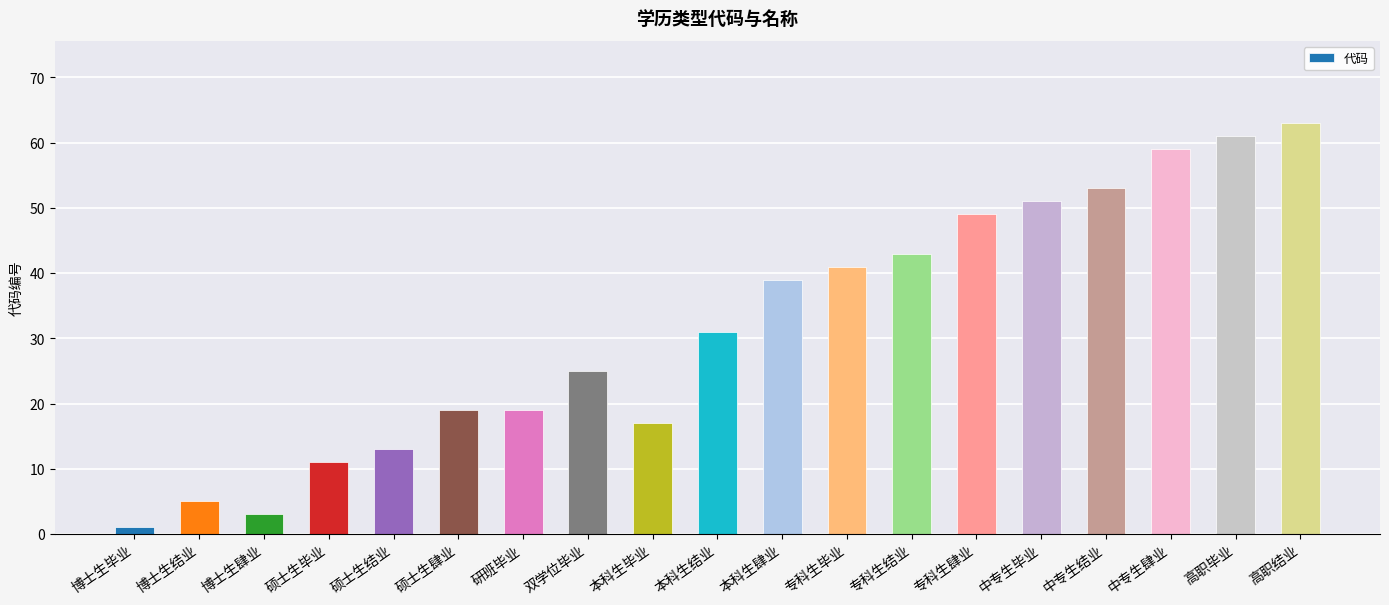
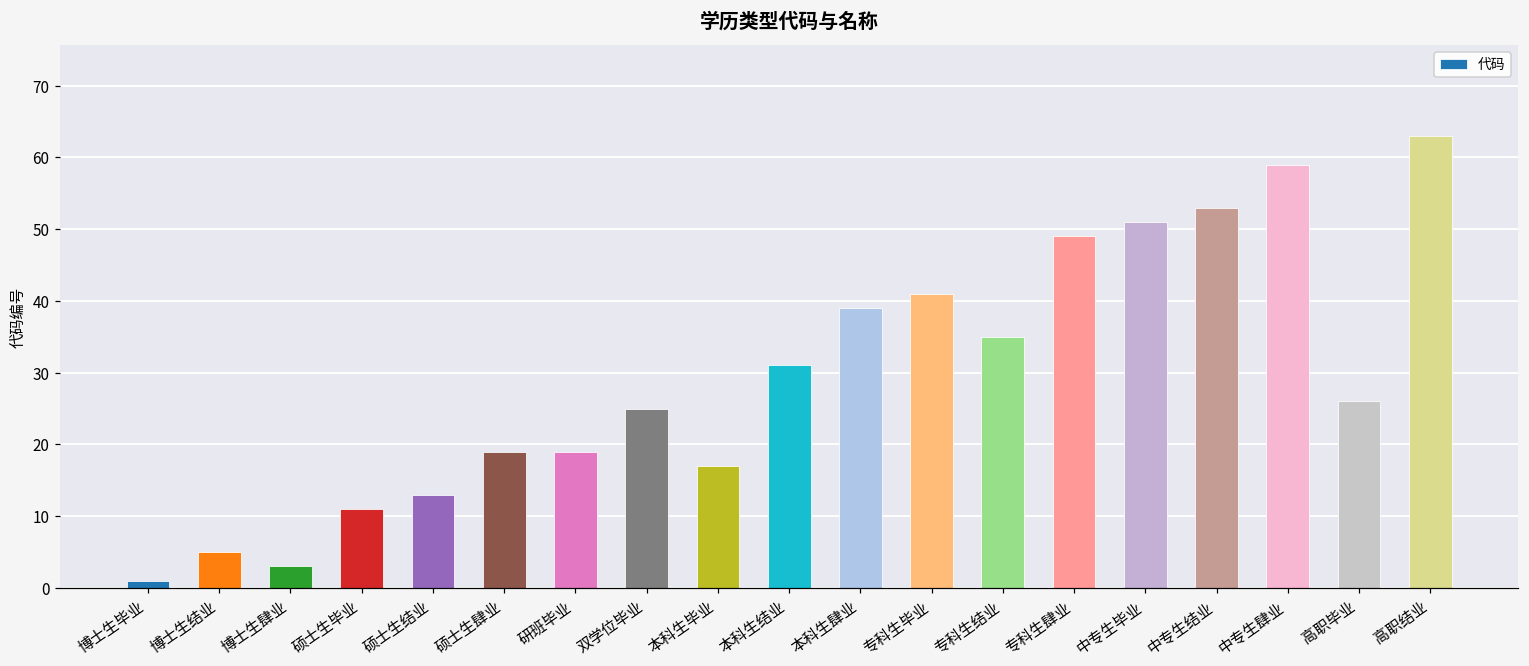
  {
    "博士生毕业": 1,
    "博士生结业": 5,
    "博士生肆业": 3,
    "硕士生毕业": 11,
    "硕士生结业": 13,
    "硕士生肆业": 19,
    "研班毕业": 19,
    "双学位毕业": 25,
    "本科生毕业": 17,
    "本科生结业": 31,
    "本科生肆业": 39,
    "专科生毕业": 41,
-   "专科生结业": 43,
+   "专科生结业": 35,
    "专科生肆业": 49,
    "中专生毕业": 51,
    "中专生结业": 53,
    "中专生肆业": 59,
-   "高职毕业": 61,
+   "高职毕业": 26,
    "高职结业": 63
  }
